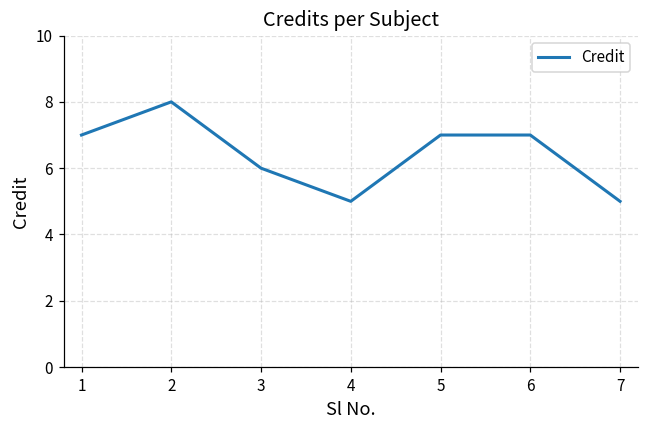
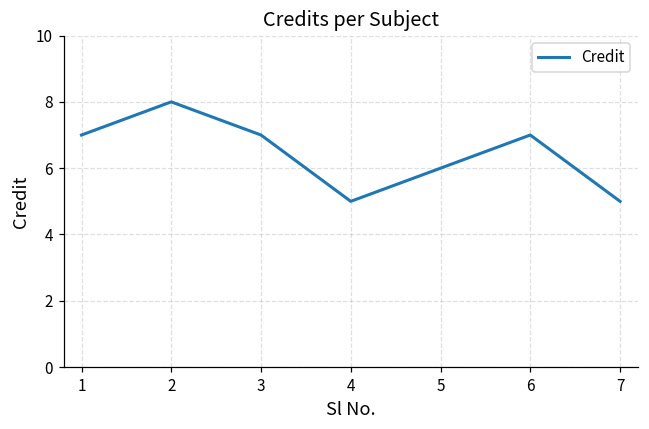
  {
    "1": 7,
    "2": 8,
-   "3": 6,
+   "3": 7,
    "4": 5,
-   "5": 7,
+   "5": 6,
    "6": 7,
    "7": 5
  }
